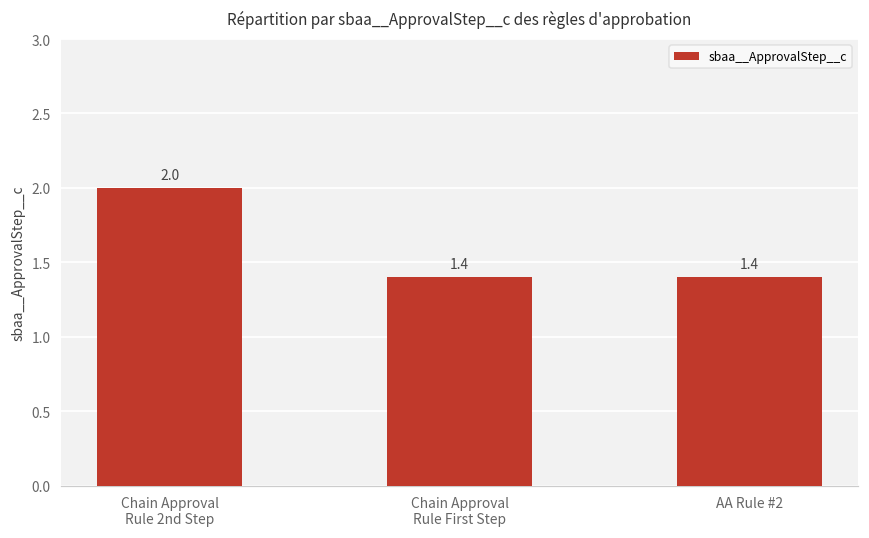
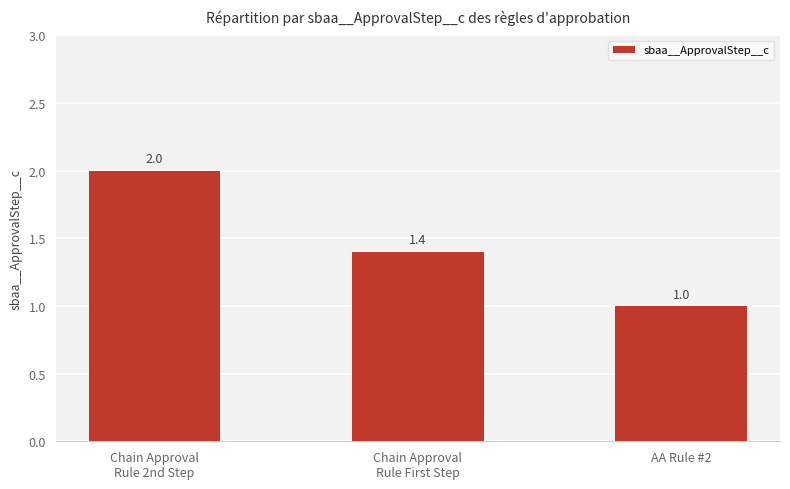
  {
    "Chain Approval Rule 2nd Step": 2.0,
    "Chain Approval Rule First Step": 1.4,
-   "AA Rule #2": 1.4
+   "AA Rule #2": 1.0
  }
